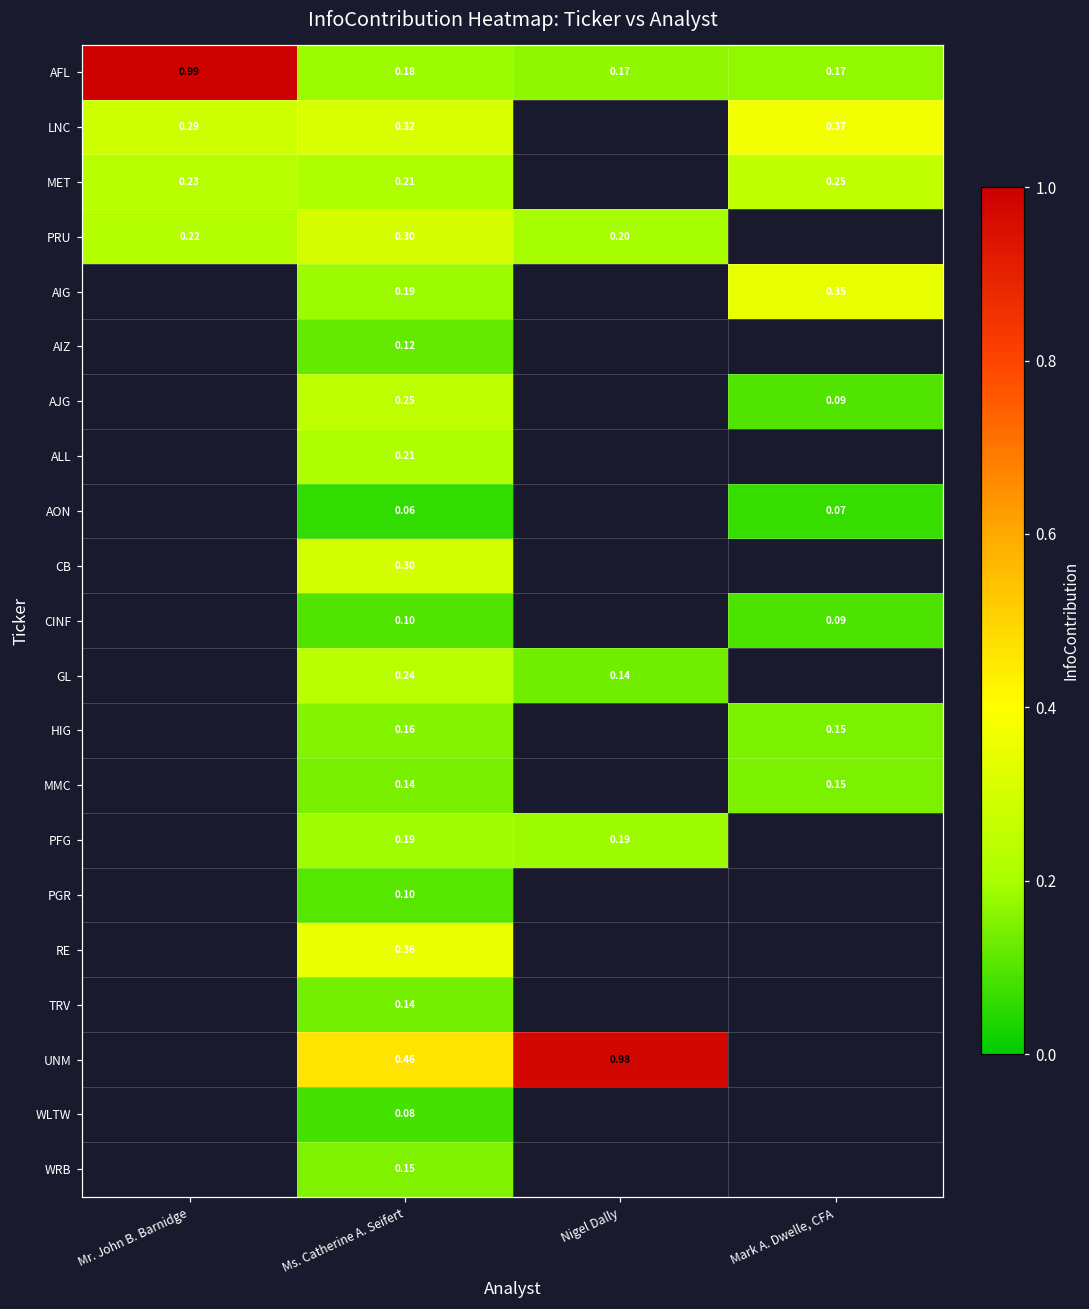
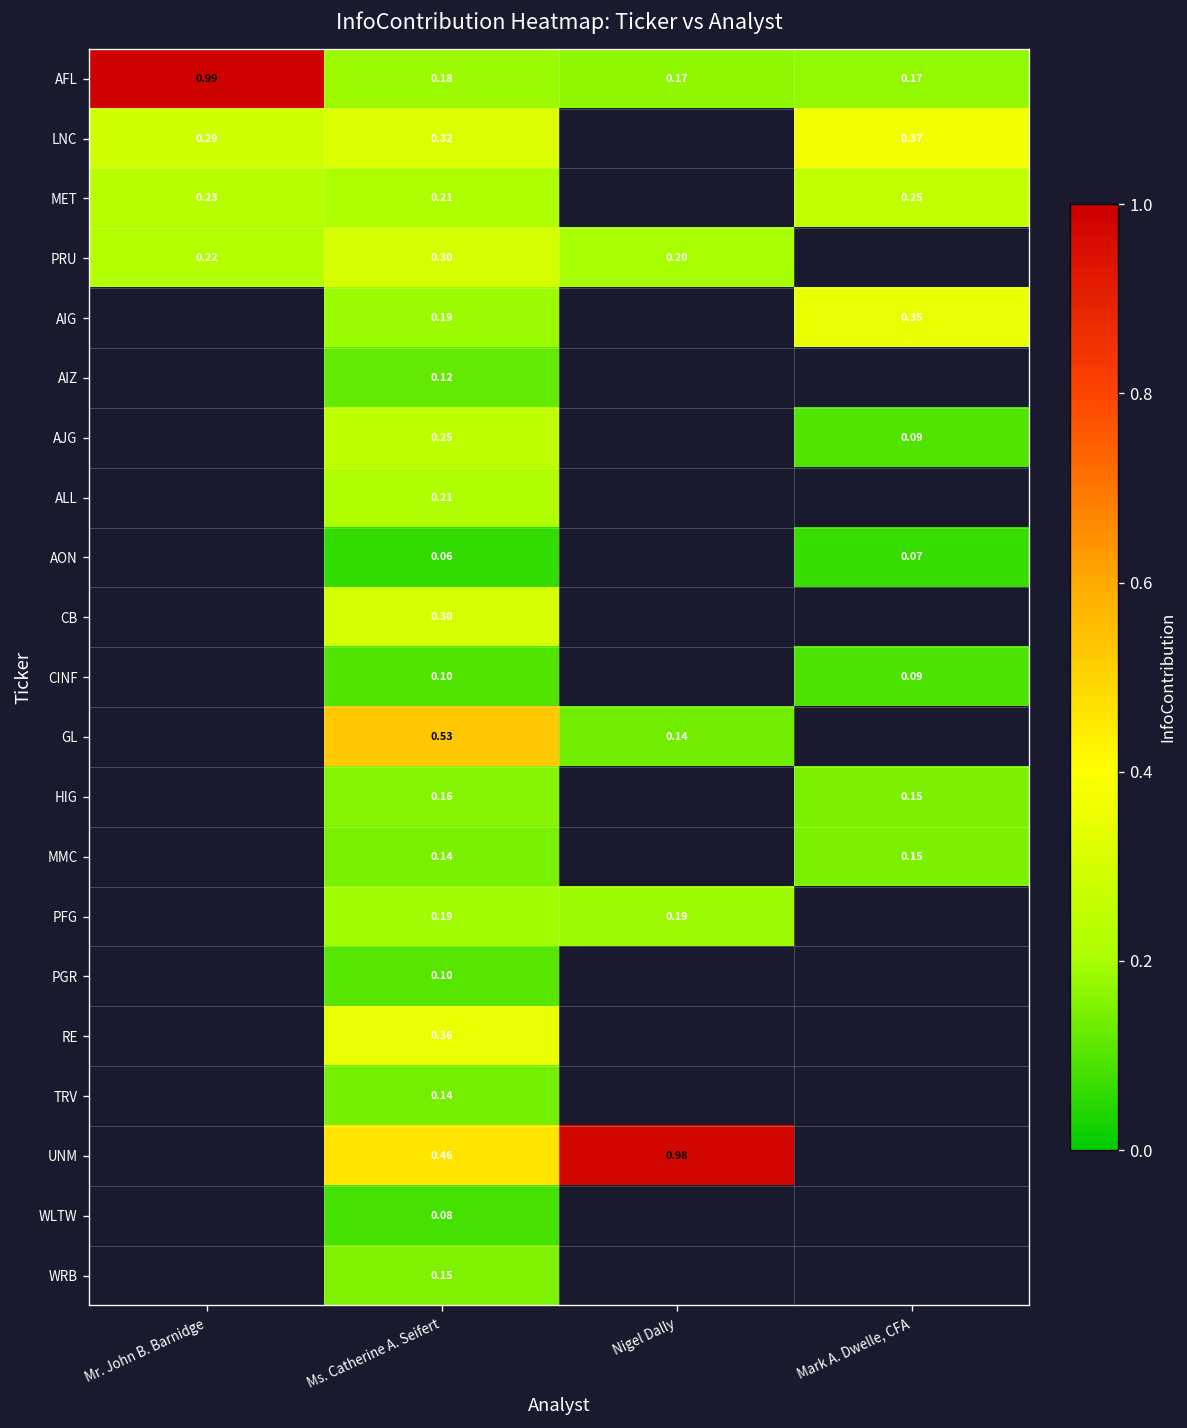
  {
    "AFL": {
      "Mr. John B. Barnidge": 0.99,
      "Ms. Catherine A. Seifert": 0.18,
      "Nigel Dally": 0.17,
      "Mark A. Dwelle, CFA": 0.17
    },
    "LNC": {
      "Mr. John B. Barnidge": 0.29,
      "Ms. Catherine A. Seifert": 0.32,
      "Mark A. Dwelle, CFA": 0.37
    },
    "MET": {
      "Mr. John B. Barnidge": 0.23,
      "Ms. Catherine A. Seifert": 0.21,
      "Mark A. Dwelle, CFA": 0.25
    },
    "PRU": {
      "Mr. John B. Barnidge": 0.22,
      "Ms. Catherine A. Seifert": 0.30,
      "Nigel Dally": 0.20
    },
    "AIG": {
      "Ms. Catherine A. Seifert": 0.19,
      "Mark A. Dwelle, CFA": 0.35
    },
    "AIZ": {
      "Ms. Catherine A. Seifert": 0.12
    },
    "AJG": {
      "Ms. Catherine A. Seifert": 0.25,
      "Mark A. Dwelle, CFA": 0.09
    },
    "ALL": {
      "Ms. Catherine A. Seifert": 0.21
    },
    "AON": {
      "Ms. Catherine A. Seifert": 0.06,
      "Mark A. Dwelle, CFA": 0.07
    },
    "CB": {
      "Ms. Catherine A. Seifert": 0.30
    },
    "CINF": {
      "Ms. Catherine A. Seifert": 0.10,
      "Mark A. Dwelle, CFA": 0.09
    },
    "GL": {
-     "Ms. Catherine A. Seifert": 0.24,
+     "Ms. Catherine A. Seifert": 0.53,
      "Nigel Dally": 0.14
    },
    "HIG": {
      "Ms. Catherine A. Seifert": 0.16,
      "Mark A. Dwelle, CFA": 0.15
    },
    "MMC": {
      "Ms. Catherine A. Seifert": 0.14,
      "Mark A. Dwelle, CFA": 0.15
    },
    "PFG": {
      "Ms. Catherine A. Seifert": 0.19,
      "Nigel Dally": 0.19
    },
    "PGR": {
      "Ms. Catherine A. Seifert": 0.10
    },
    "RE": {
      "Ms. Catherine A. Seifert": 0.36
    },
    "TRV": {
      "Ms. Catherine A. Seifert": 0.14
    },
    "UNM": {
      "Ms. Catherine A. Seifert": 0.46,
      "Nigel Dally": 0.98
    },
    "WLTW": {
      "Ms. Catherine A. Seifert": 0.08
    },
    "WRB": {
      "Ms. Catherine A. Seifert": 0.15
    }
  }
